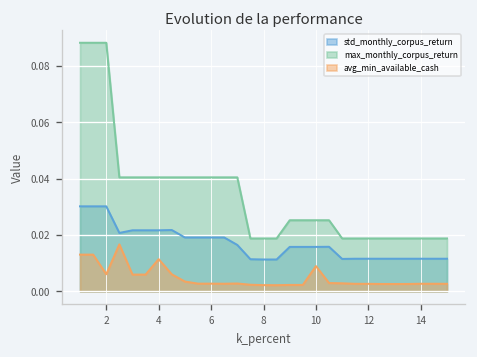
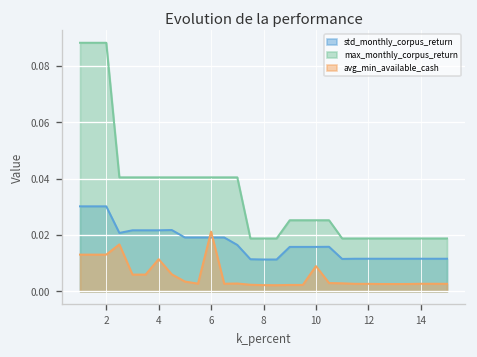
  {
    "avg_min_available_cash": {
-     "2": 0.006,
+     "2": 0.013,
      "4": 0.011,
-     "6": 0.003,
+     "6": 0.021,
      "8": 0.002,
      "10": 0.009,
      "12": 0.003,
      "14": 0.003
    }
  }
